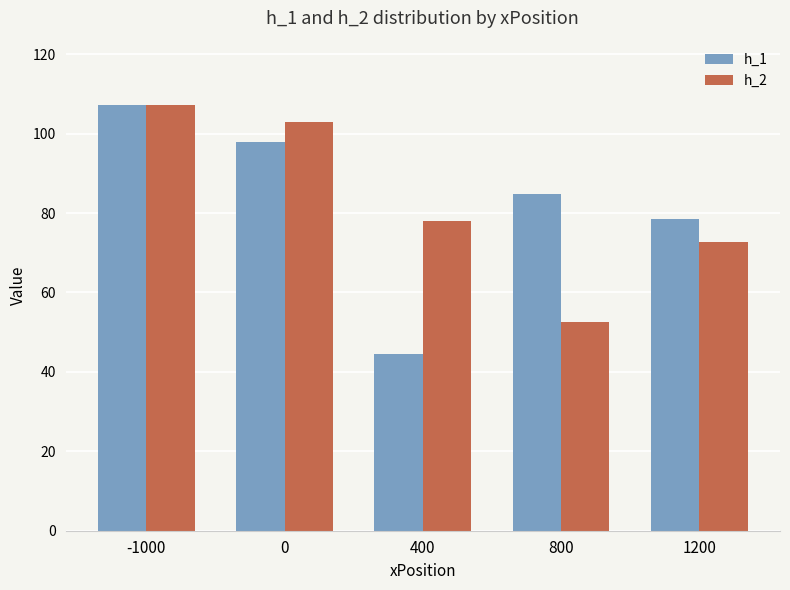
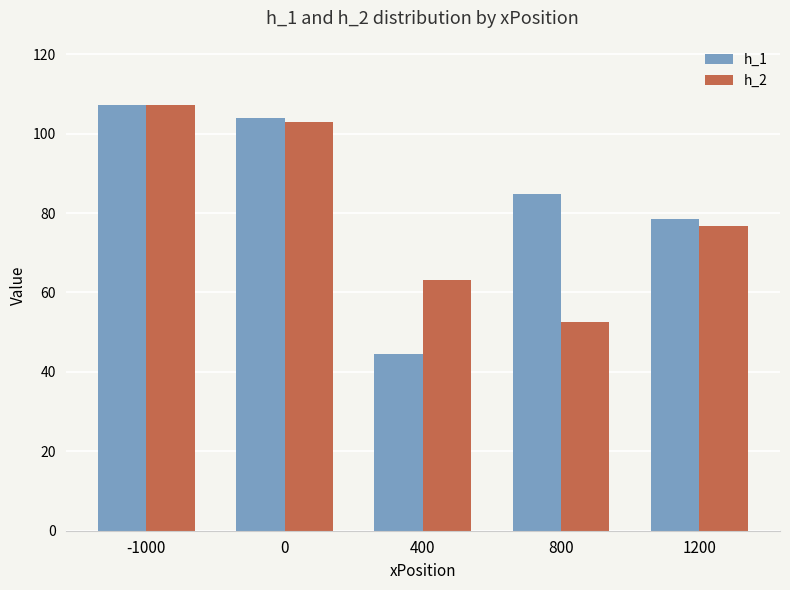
  {
    "h_1": {
      "-1000": 107,
-     "0": 98,
+     "0": 104,
      "400": 44,
      "800": 85,
      "1200": 79
    },
    "h_2": {
      "-1000": 107,
      "0": 103,
-     "400": 78,
+     "400": 63,
      "800": 53,
-     "1200": 73
+     "1200": 77
    }
  }
